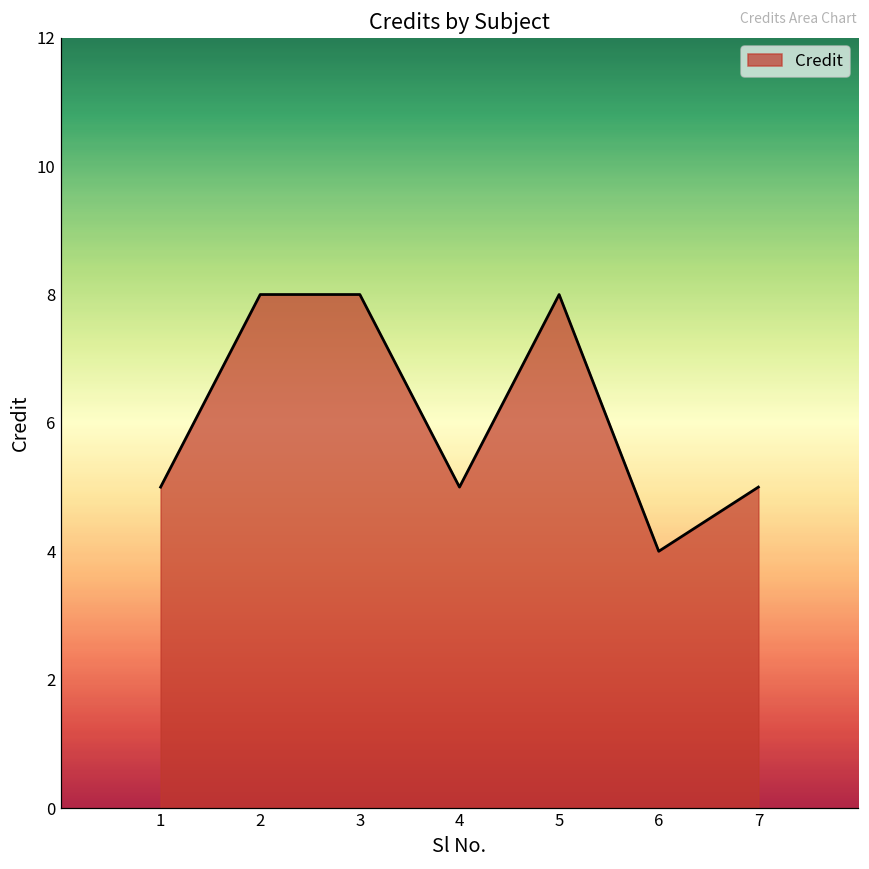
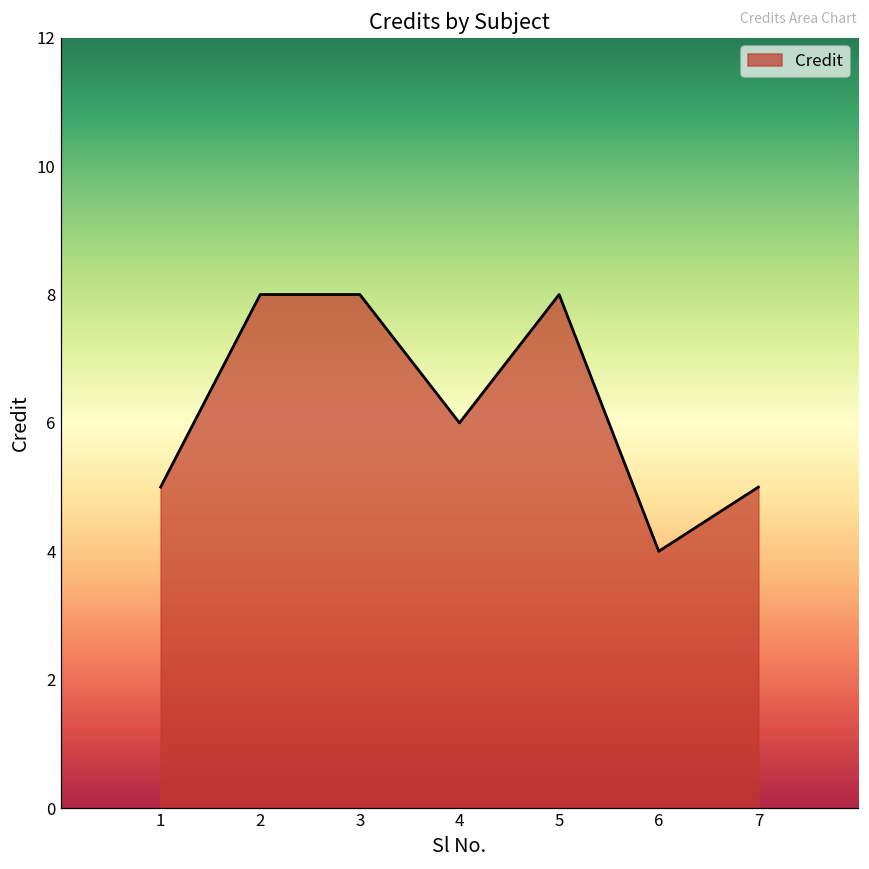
  {
    "1": 5,
    "2": 8,
    "3": 8,
-   "4": 5,
+   "4": 6,
    "5": 8,
    "6": 4,
    "7": 5
  }
